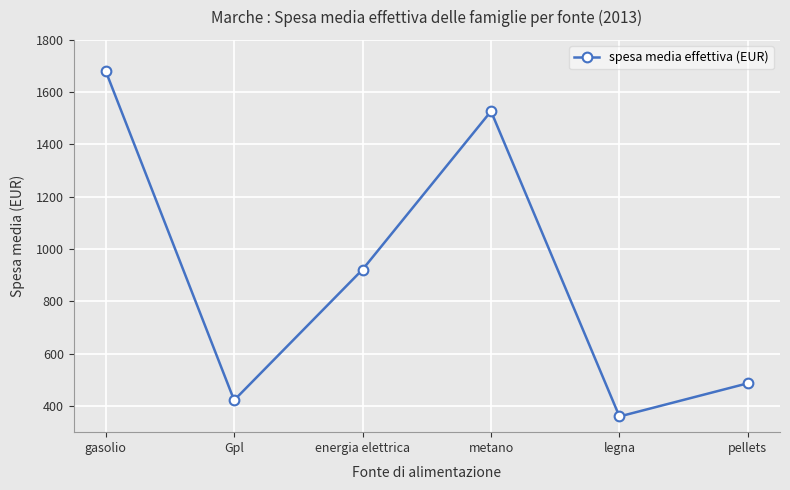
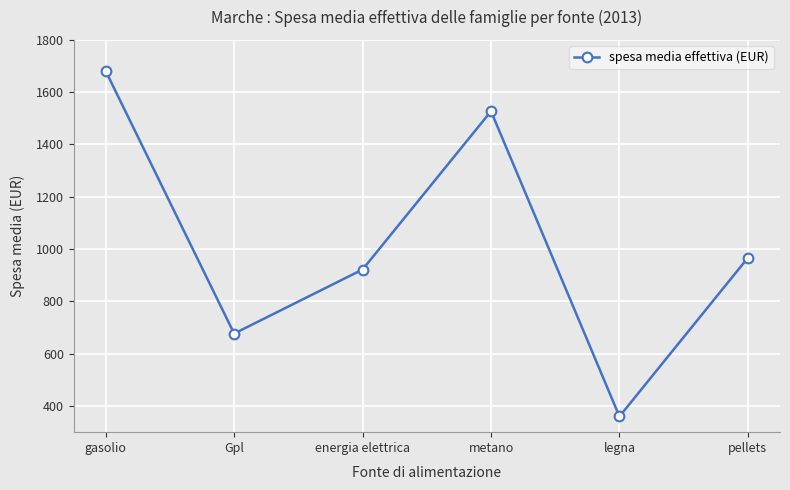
  {
    "gasolio": 1680,
-   "Gpl": 420,
+   "Gpl": 680,
    "energia elettrica": 920,
    "metano": 1530,
    "legna": 360,
-   "pellets": 490
+   "pellets": 970
  }
